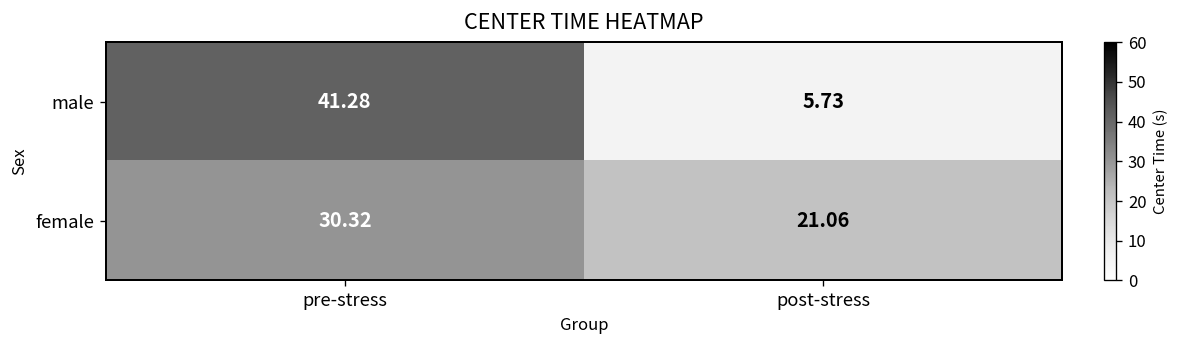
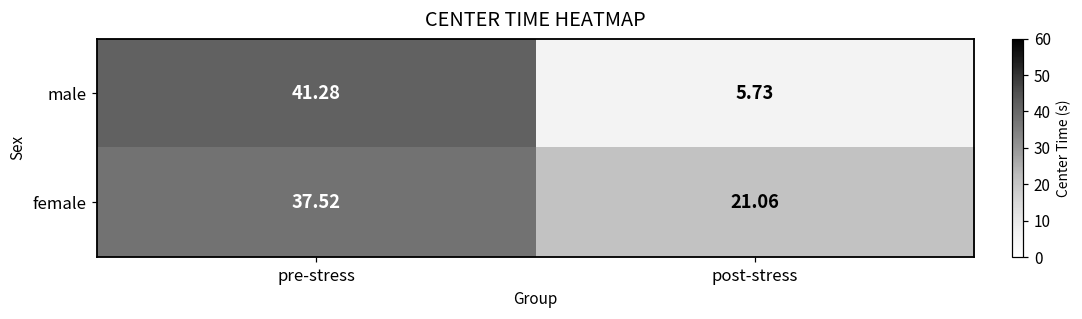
  {
    "male": {
      "pre-stress": 41.28,
      "post-stress": 5.73
    },
    "female": {
-     "pre-stress": 30.32,
+     "pre-stress": 37.52,
      "post-stress": 21.06
    }
  }
